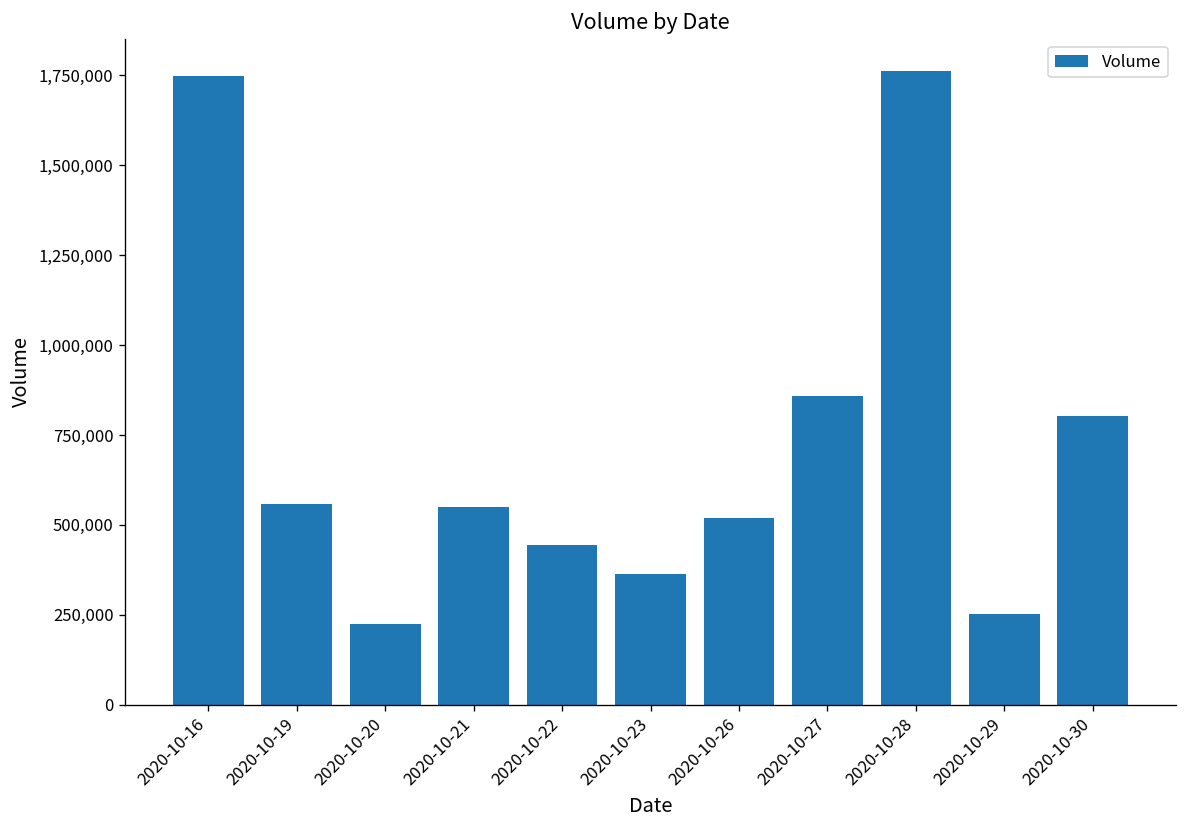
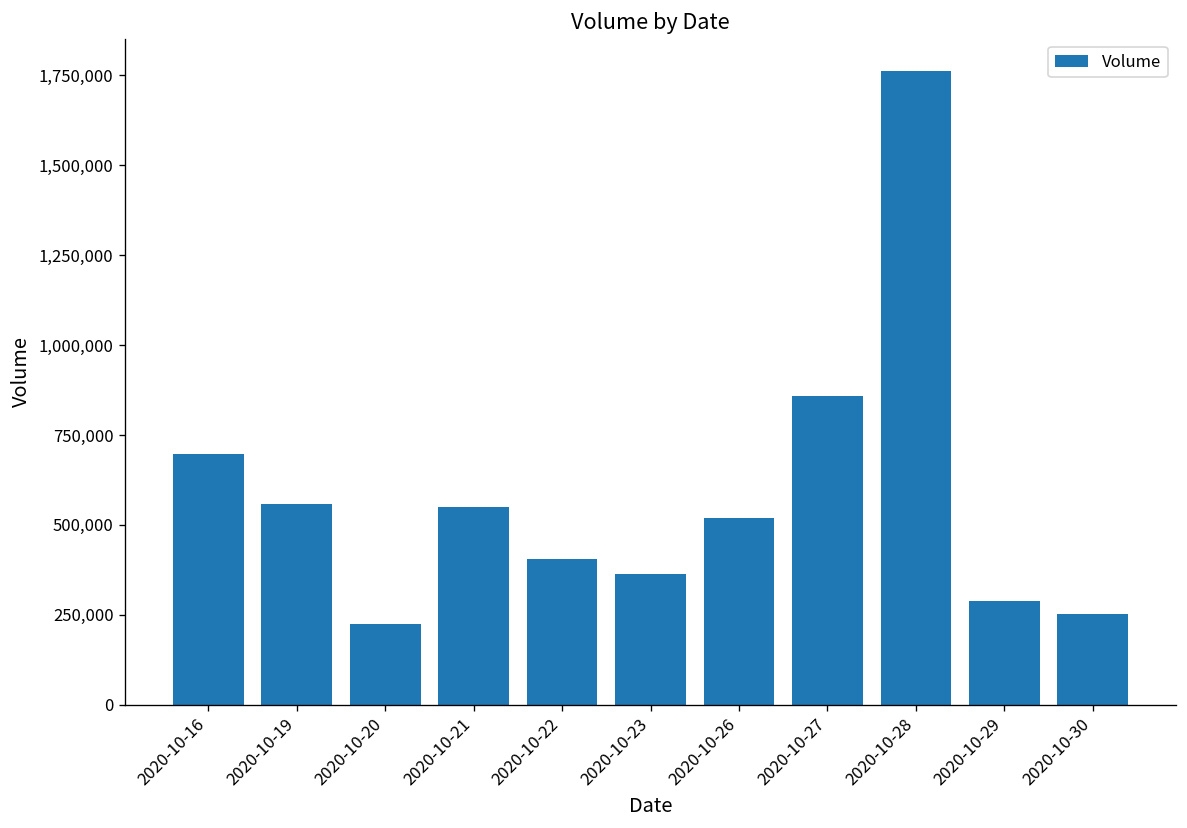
  {
-   "2020-10-16": "1,750,000",
+   "2020-10-16": "700,000",
    "2020-10-19": "560,000",
    "2020-10-20": "220,000",
    "2020-10-21": "550,000",
-   "2020-10-22": "440,000",
+   "2020-10-22": "400,000",
    "2020-10-23": "360,000",
    "2020-10-26": "520,000",
    "2020-10-27": "860,000",
    "2020-10-28": "1,760,000",
-   "2020-10-29": "250,000",
-   "2020-10-30": "800,000"
+   "2020-10-29": "290,000",
+   "2020-10-30": "250,000"
  }
